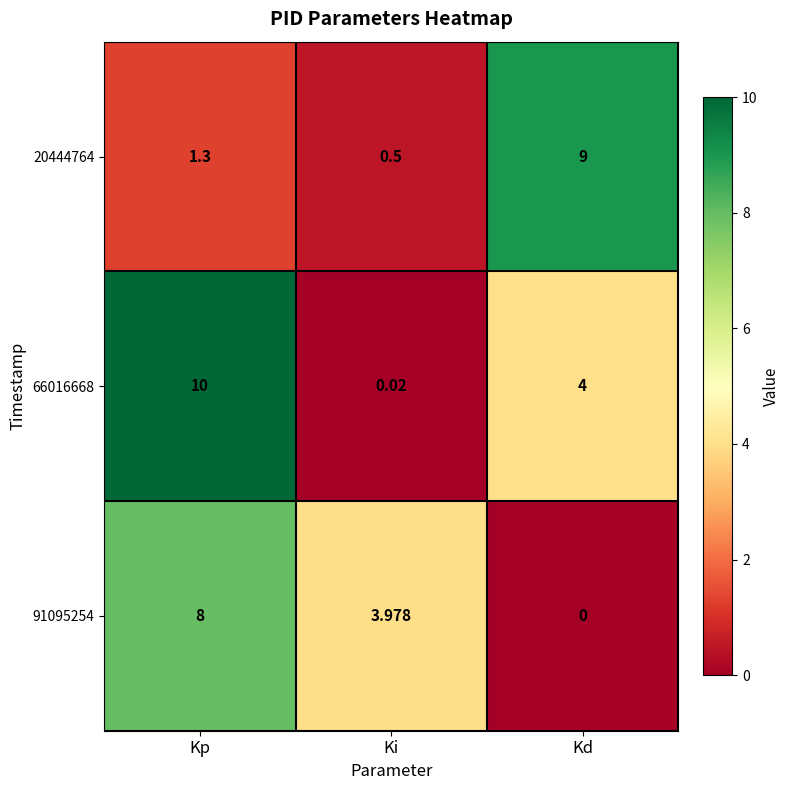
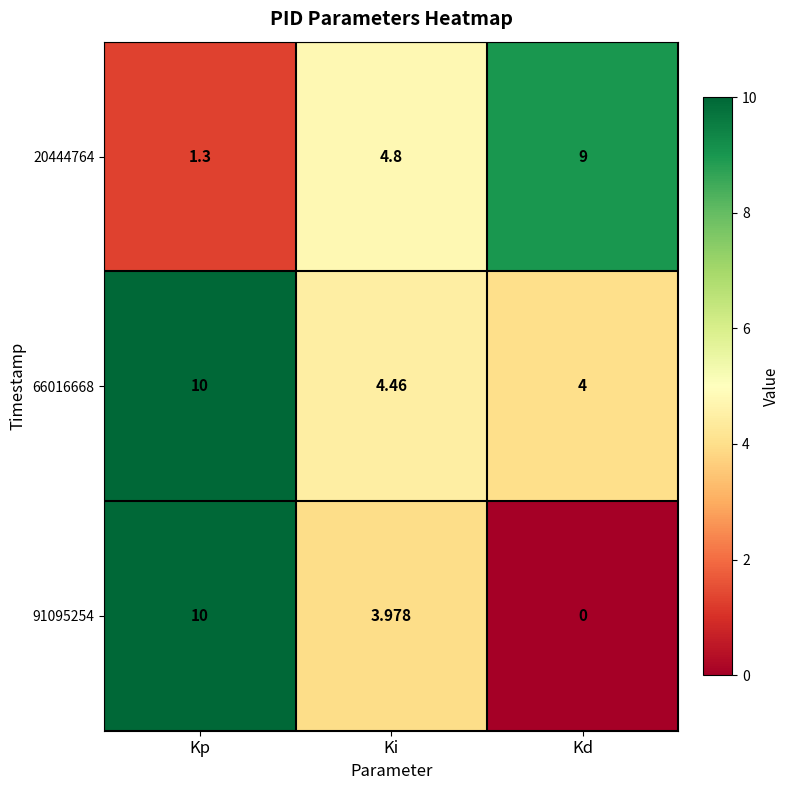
  {
    "20444764": {
      "Kp": 1.3,
-     "Ki": 0.5,
+     "Ki": 4.8,
      "Kd": 9
    },
    "66016668": {
      "Kp": 10,
-     "Ki": 0.02,
+     "Ki": 4.46,
      "Kd": 4
    },
    "91095254": {
-     "Kp": 8,
+     "Kp": 10,
      "Ki": 3.978,
      "Kd": 0
    }
  }
